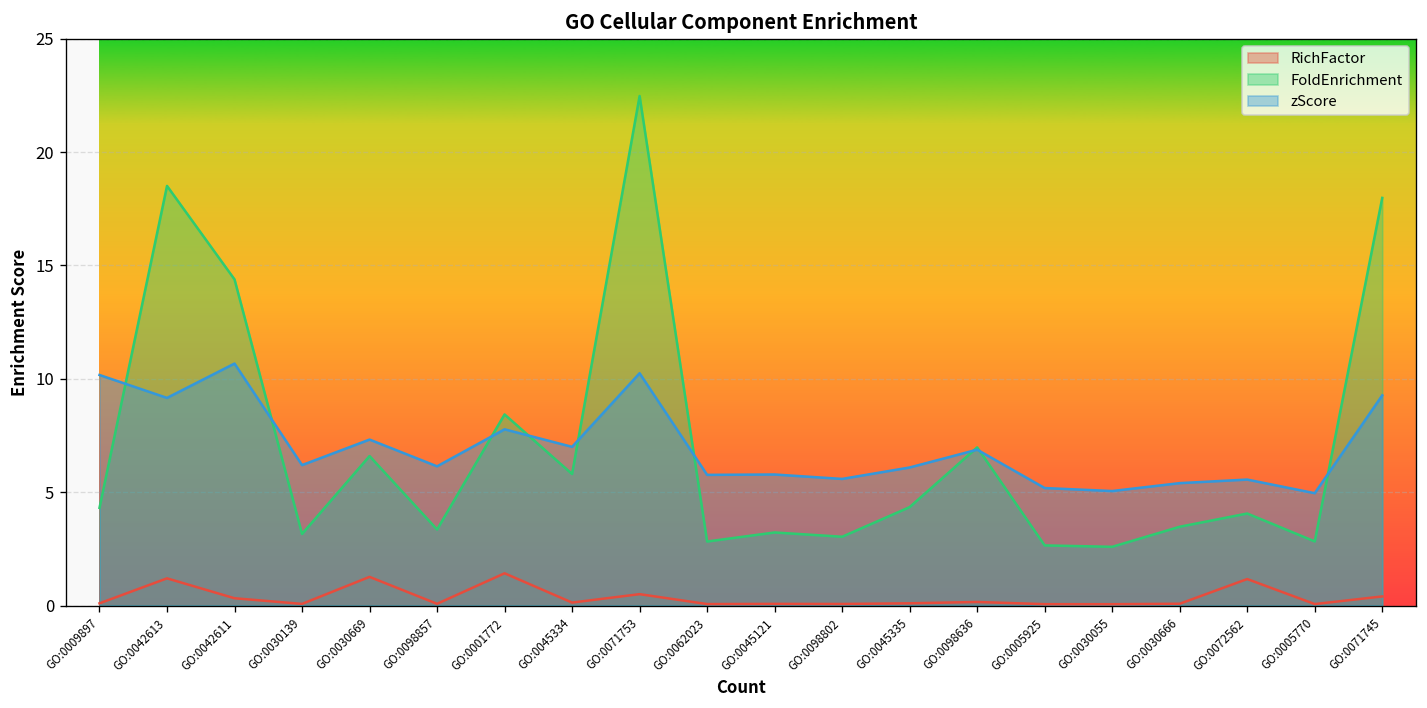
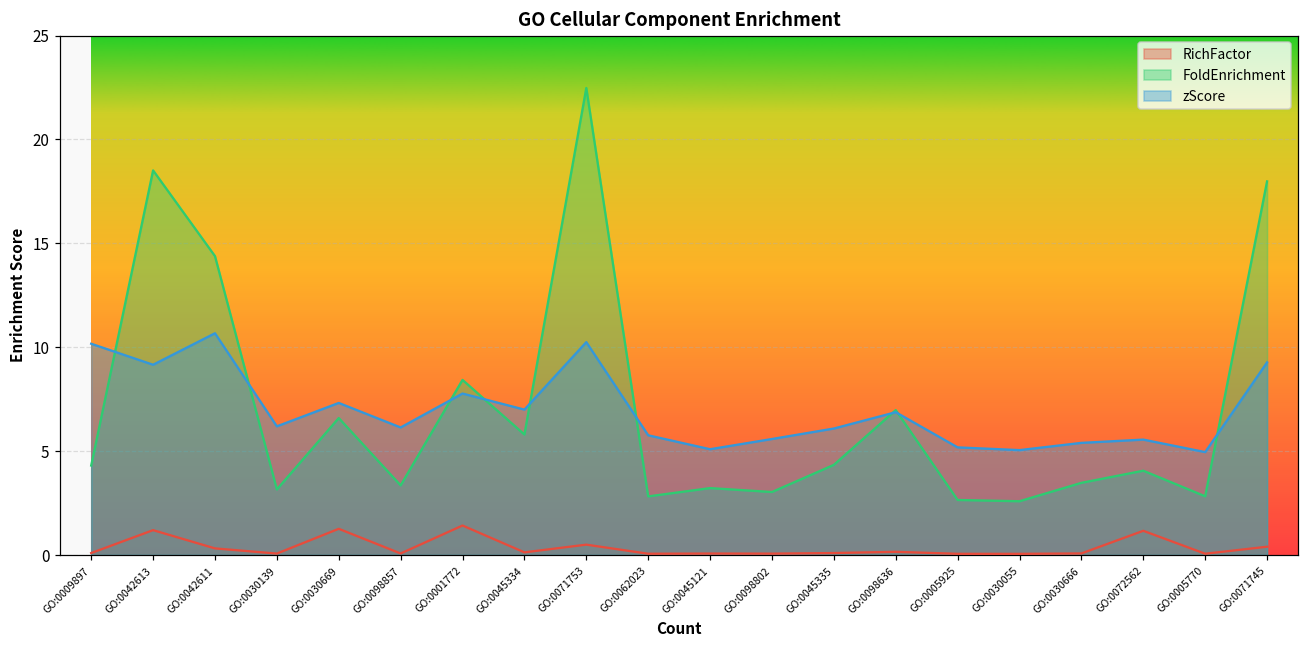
  {
    "RichFactor": {
      "GO:0009897": 0.1,
      "GO:0042613": 1.2,
      "GO:0042611": 0.3,
      "GO:0030139": 0.1,
      "GO:0030669": 1.3,
      "GO:0098857": 0.1,
      "GO:0001772": 1.4,
      "GO:0045334": 0.1,
      "GO:0071753": 0.5,
      "GO:0062023": 0.1,
      "GO:0045121": 0.1,
      "GO:0098802": 0.1,
      "GO:0045335": 0.1,
      "GO:0098636": 0.2,
      "GO:0005925": 0.1,
      "GO:0030055": 0.1,
      "GO:0030666": 0.1,
      "GO:0072562": 1.2,
      "GO:0005770": 0.1,
      "GO:0071745": 0.4
    },
    "FoldEnrichment": {
      "GO:0009897": 4.3,
      "GO:0042613": 18.5,
      "GO:0042611": 14.4,
      "GO:0030139": 3.2,
      "GO:0030669": 6.6,
      "GO:0098857": 3.4,
      "GO:0001772": 8.4,
      "GO:0045334": 5.8,
      "GO:0071753": 22.5,
      "GO:0062023": 2.8,
      "GO:0045121": 3.2,
      "GO:0098802": 3.0,
      "GO:0045335": 4.3,
      "GO:0005925": 2.7,
      "GO:0030055": 2.6,
      "GO:0030666": 3.5,
      "GO:0072562": 4.1,
      "GO:0005770": 2.8,
      "GO:0071745": 18.0
    },
    "zScore": {
      "GO:0009897": 10.2,
      "GO:0042613": 9.2,
      "GO:0042611": 10.7,
      "GO:0030139": 6.2,
      "GO:0030669": 7.3,
      "GO:0098857": 6.1,
      "GO:0001772": 7.8,
      "GO:0045334": 7.0,
      "GO:0071753": 10.2,
      "GO:0062023": 5.8,
-     "GO:0045121": 5.8,
+     "GO:0045121": 5.1,
      "GO:0098802": 5.6,
      "GO:0045335": 6.1,
      "GO:0005925": 5.2,
      "GO:0030055": 5.0,
      "GO:0030666": 5.4,
      "GO:0072562": 5.6,
      "GO:0005770": 5.0,
      "GO:0071745": 9.3
    }
  }
